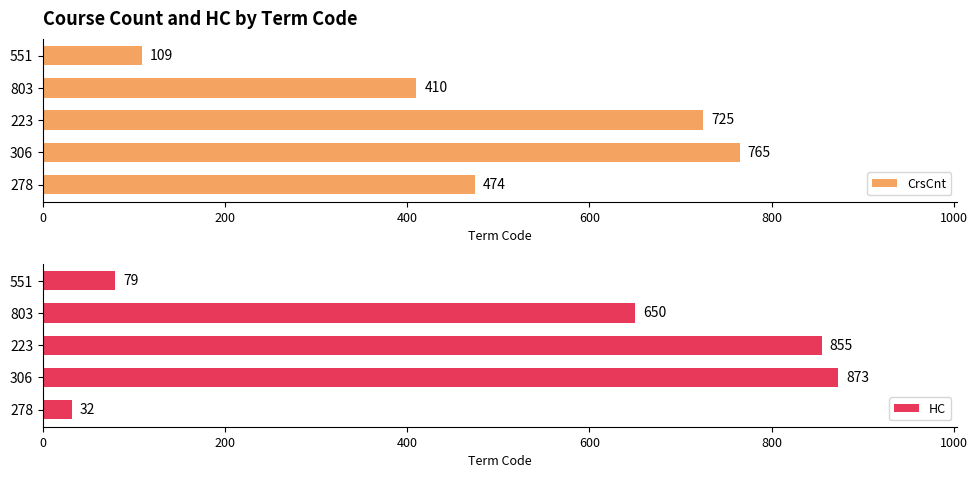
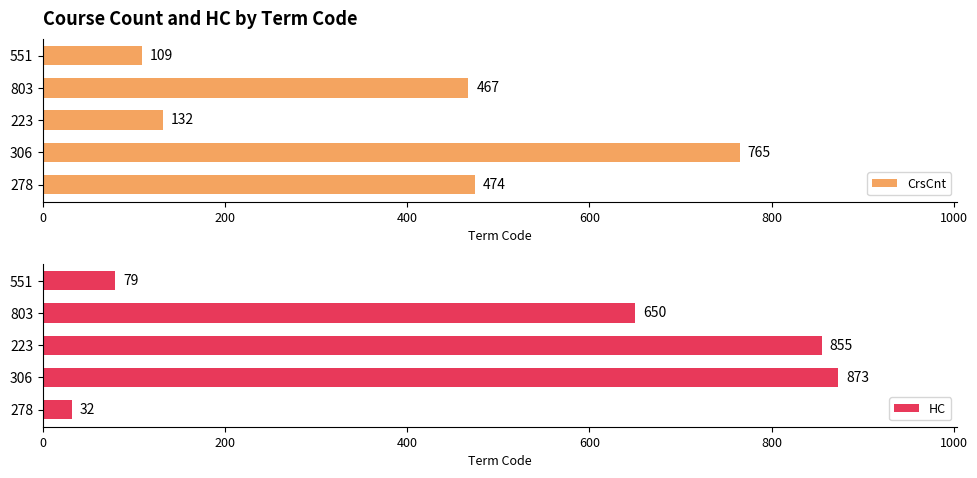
  {
    "Course Count and HC by Term Code": {
      "551": 109,
-     "803": 410,
-     "223": 725,
+     "803": 467,
+     "223": 132,
      "306": 765,
      "278": 474
    }
  }
